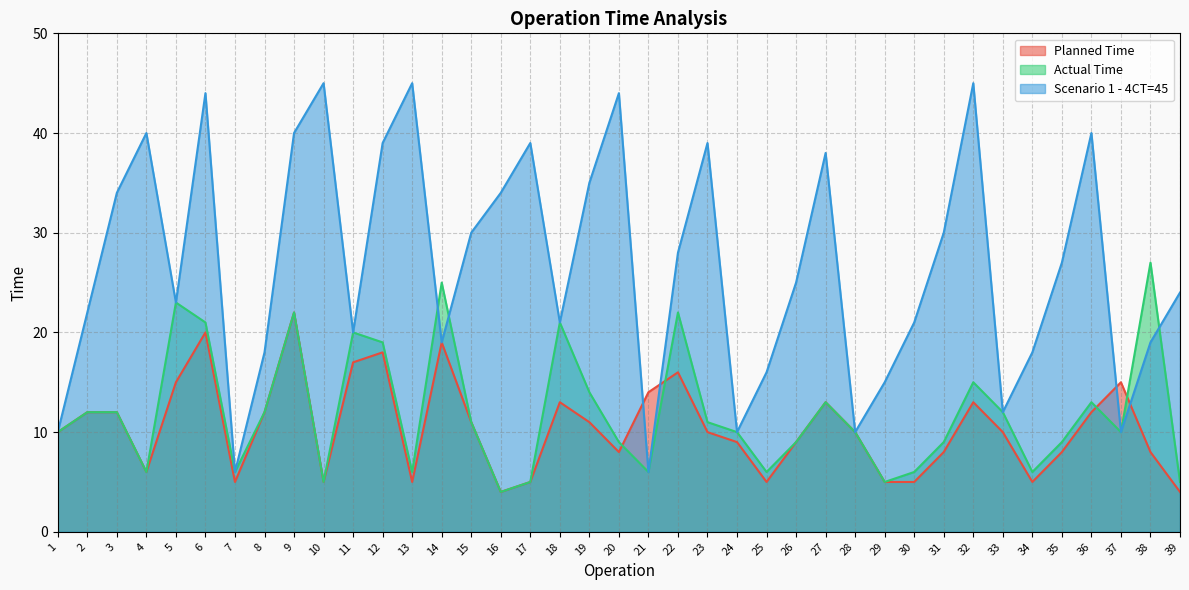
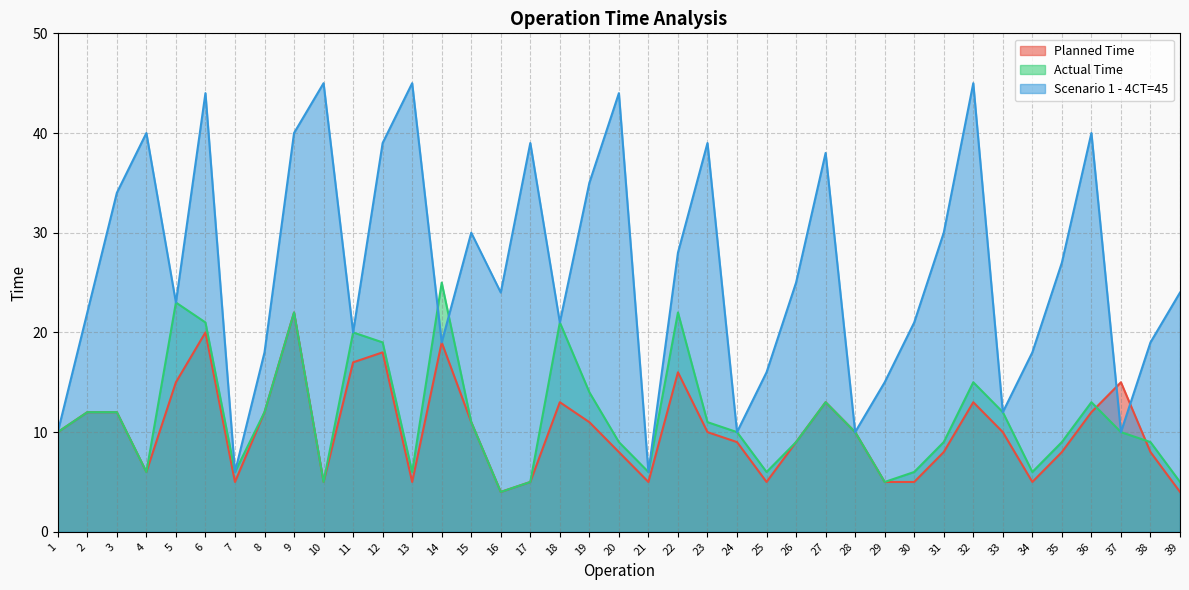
  {
    "Planned Time": {
      "5": 15,
      "6": 20,
      "7": 5,
      "11": 17,
      "12": 18,
      "13": 5,
      "18": 13,
      "19": 11,
      "20": 8,
-     "21": 14,
+     "21": 5,
      "22": 16,
      "23": 10,
      "24": 9,
      "25": 5,
      "30": 5,
      "31": 8,
      "32": 13,
      "33": 10,
      "34": 5,
      "35": 8,
      "36": 12,
      "37": 15,
      "38": 8,
      "39": 4
    },
    "Actual Time": {
      "6": 21,
      "12": 19,
      "13": 6,
      "14": 25,
      "19": 14,
      "20": 9,
      "22": 22,
      "23": 11,
      "25": 6,
      "30": 6,
      "31": 9,
      "32": 15,
      "34": 6,
      "35": 9,
      "36": 13,
-     "38": 27,
+     "38": 9,
      "39": 5
    },
    "Scenario 1 - 4CT=45": {
      "2": 22,
      "3": 34,
      "4": 40,
      "6": 44,
      "8": 18,
      "9": 40,
      "10": 45,
      "12": 39,
      "13": 45,
      "15": 30,
-     "16": 34,
+     "16": 24,
      "17": 39,
      "19": 35,
      "20": 44,
      "22": 28,
      "23": 39,
      "25": 16,
      "26": 25,
      "27": 38,
      "29": 15,
      "30": 21,
      "31": 30,
      "32": 45,
      "34": 18,
      "35": 27,
      "36": 40,
      "38": 19,
      "39": 24
    }
  }
